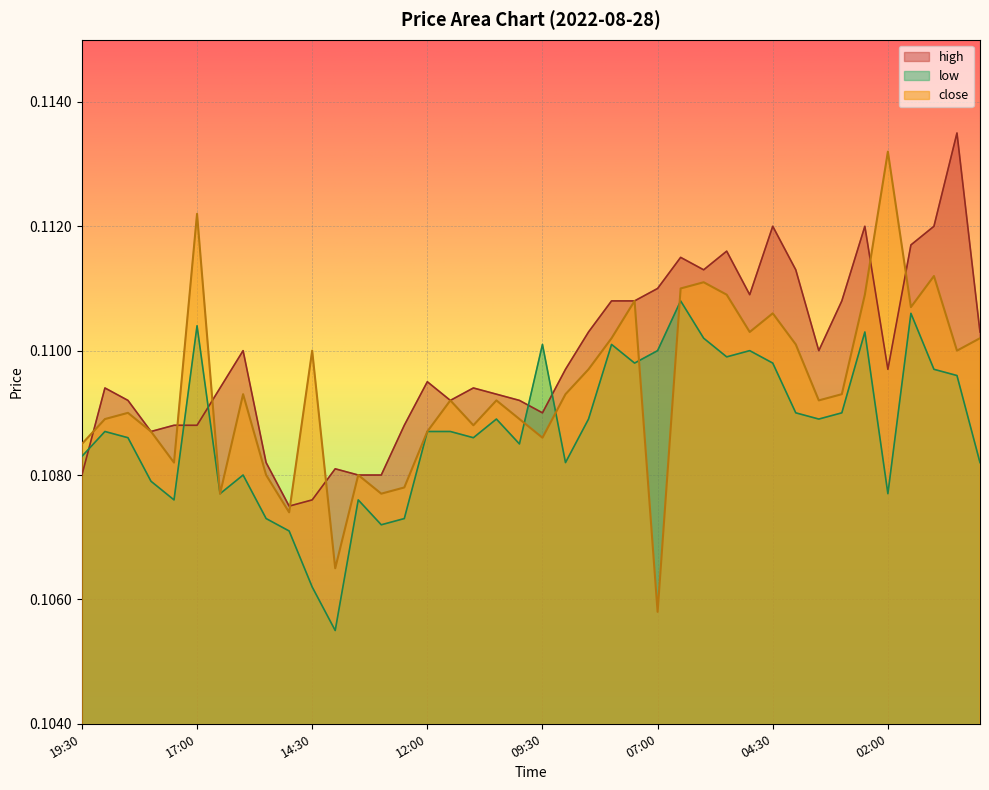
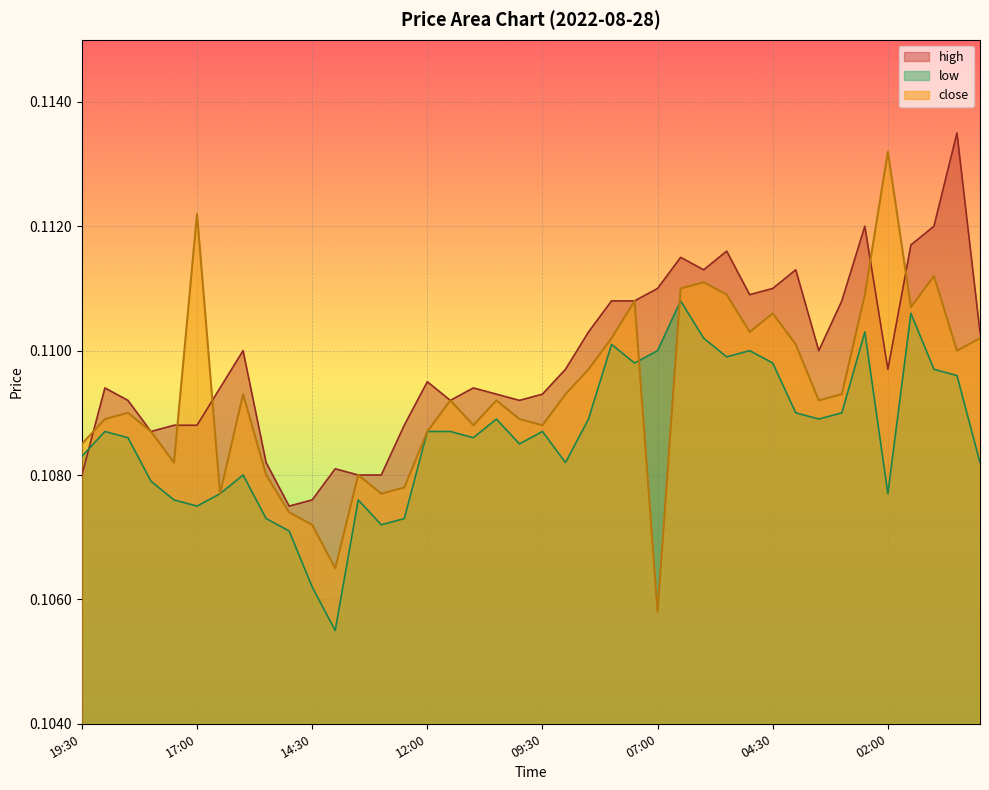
  {
    "high": {
      "19:30": 0.1080,
      "17:00": 0.1088,
      "14:30": 0.1076,
      "12:00": 0.1095,
-     "09:30": 0.1090,
+     "09:30": 0.1093,
      "07:00": 0.1110,
-     "04:30": 0.112,
+     "04:30": 0.111,
      "02:00": 0.1097
    },
    "low": {
      "19:30": 0.1083,
-     "17:00": 0.1104,
+     "17:00": 0.1075,
      "14:30": 0.1062,
-     "09:30": 0.1101,
+     "09:30": 0.1087,
      "07:00": 0.1100,
      "04:30": 0.1098,
      "02:00": 0.1077
    },
    "close": {
      "19:30": 0.1085,
      "17:00": 0.1122,
-     "14:30": 0.1100,
-     "09:30": 0.1086,
+     "14:30": 0.1072,
+     "09:30": 0.1088,
      "07:00": 0.1058,
      "04:30": 0.1106,
      "02:00": 0.1132
    }
  }
